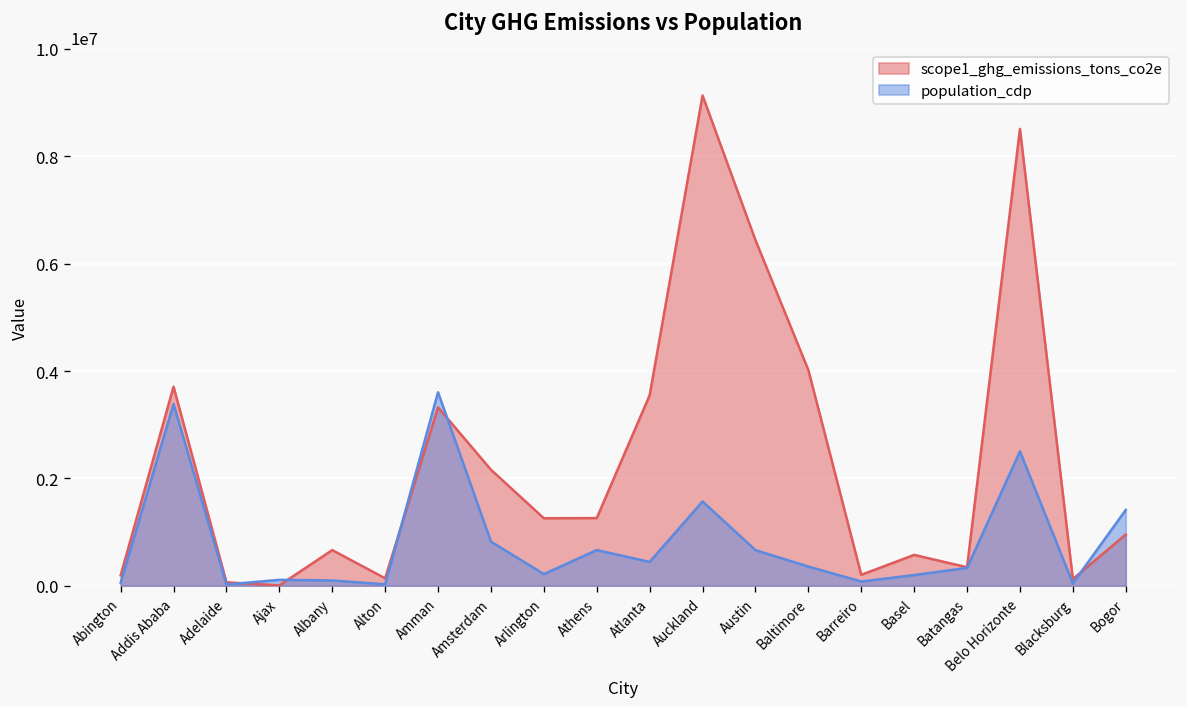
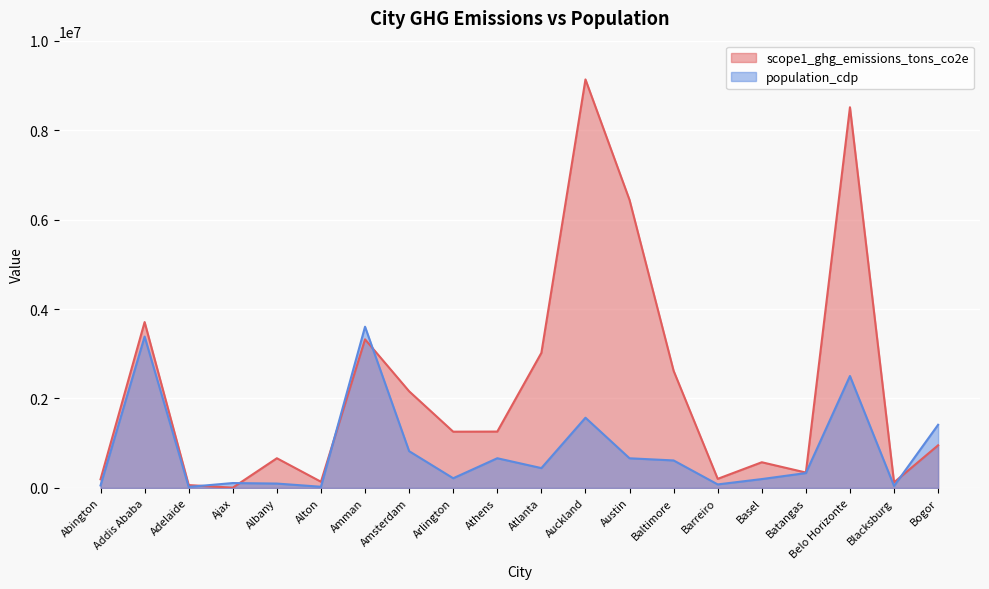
  {
    "scope1_ghg_emissions_tons_co2e": {
      "Abington": 200000,
      "Addis Ababa": 3700000,
      "Ajax": 0,
      "Albany": 700000,
      "Alton": 100000,
      "Amman": 3300000,
      "Amsterdam": 2200000,
      "Arlington": 1300000,
      "Athens": 1300000,
-     "Atlanta": 3500000,
+     "Atlanta": 3000000,
      "Auckland": 9100000,
      "Austin": 6400000,
-     "Baltimore": 4000000,
+     "Baltimore": 2600000,
      "Barreiro": 200000,
      "Basel": 600000,
      "Belo Horizonte": 8500000,
      "Blacksburg": 100000,
      "Bogor": 1000000
    },
    "population_cdp": {
      "Abington": 100000,
      "Addis Ababa": 3400000,
      "Ajax": 100000,
      "Albany": 100000,
      "Alton": 0,
      "Amman": 3600000,
      "Amsterdam": 800000,
      "Arlington": 200000,
      "Athens": 700000,
      "Atlanta": 400000,
      "Auckland": 1600000,
      "Austin": 700000,
-     "Baltimore": 400000,
+     "Baltimore": 600000,
      "Barreiro": 100000,
      "Basel": 200000,
      "Belo Horizonte": 2500000,
      "Blacksburg": 0,
      "Bogor": 1400000
    }
  }
